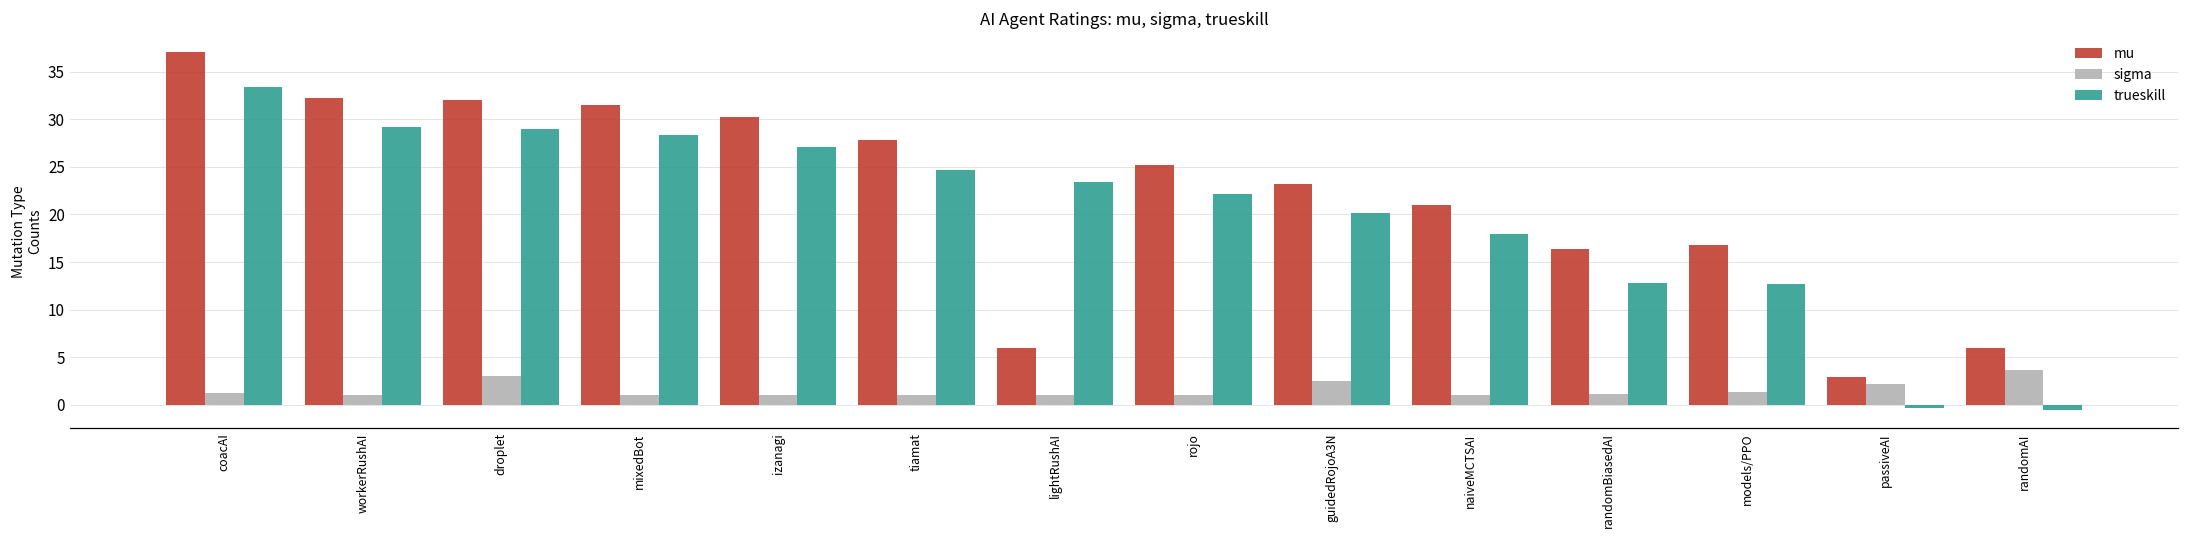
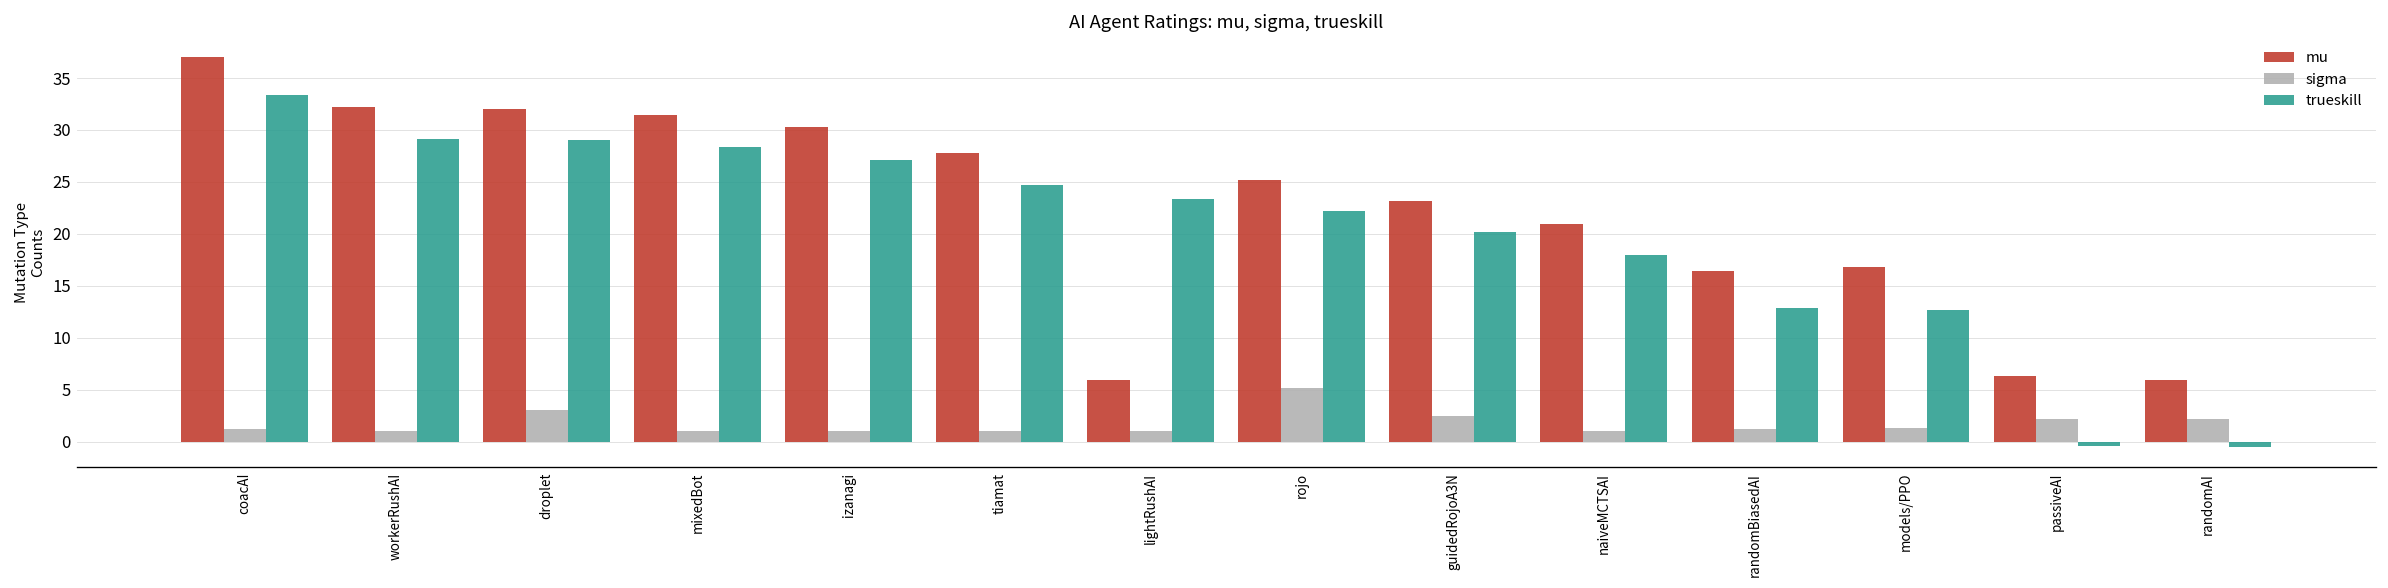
  {
    "mu": {
      "coacAI": 37,
      "workerRushAI": 32,
      "droplet": 32,
      "mixedBot": 31,
      "izanagi": 30,
      "tiamat": 28,
      "lightRushAI": 6,
      "rojo": 25,
      "guidedRojoA3N": 23,
      "naiveMCTSAI": 21,
      "randomBiasedAI": 16,
      "models/PPO": 17,
-     "passiveAI": 3,
+     "passiveAI": 6,
      "randomAI": 6
    },
    "sigma": {
      "coacAI": 1,
      "workerRushAI": 1,
      "droplet": 3,
      "mixedBot": 1,
      "izanagi": 1,
      "tiamat": 1,
      "lightRushAI": 1,
-     "rojo": 1,
+     "rojo": 5,
      "guidedRojoA3N": 2,
      "naiveMCTSAI": 1,
      "randomBiasedAI": 1,
      "models/PPO": 1,
      "passiveAI": 2,
-     "randomAI": 4
+     "randomAI": 2
    },
    "trueskill": {
      "coacAI": 33,
      "workerRushAI": 29,
      "droplet": 29,
      "mixedBot": 28,
      "izanagi": 27,
      "tiamat": 25,
      "lightRushAI": 23,
      "rojo": 22,
      "guidedRojoA3N": 20,
      "naiveMCTSAI": 18,
      "randomBiasedAI": 13,
      "models/PPO": 13,
      "passiveAI": 0,
      "randomAI": -1
    }
  }
